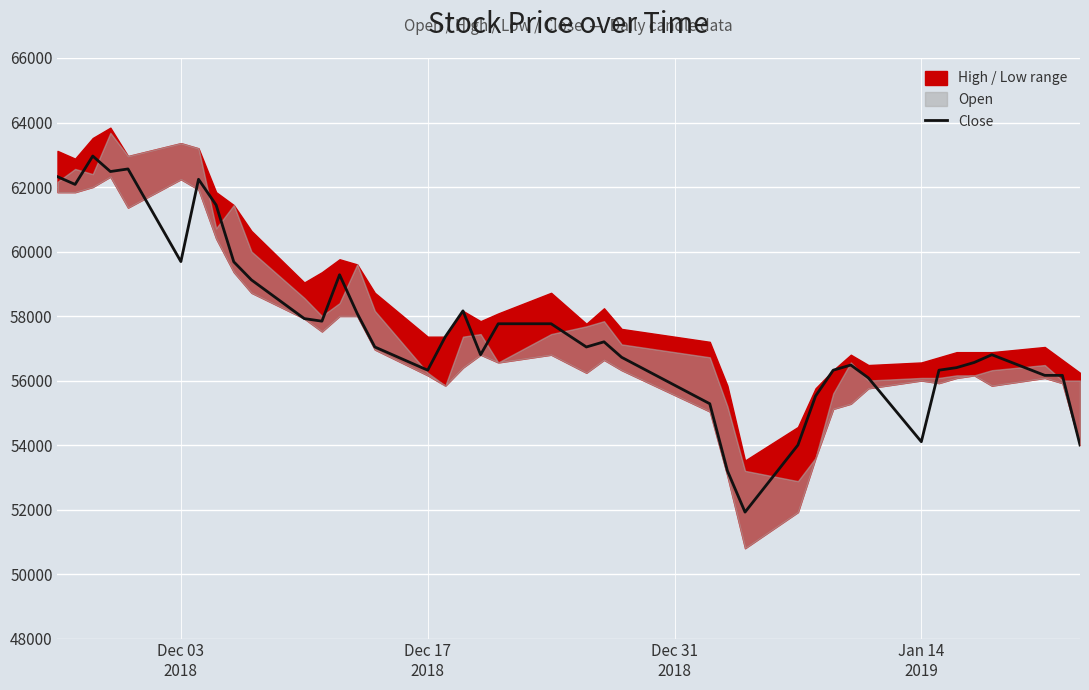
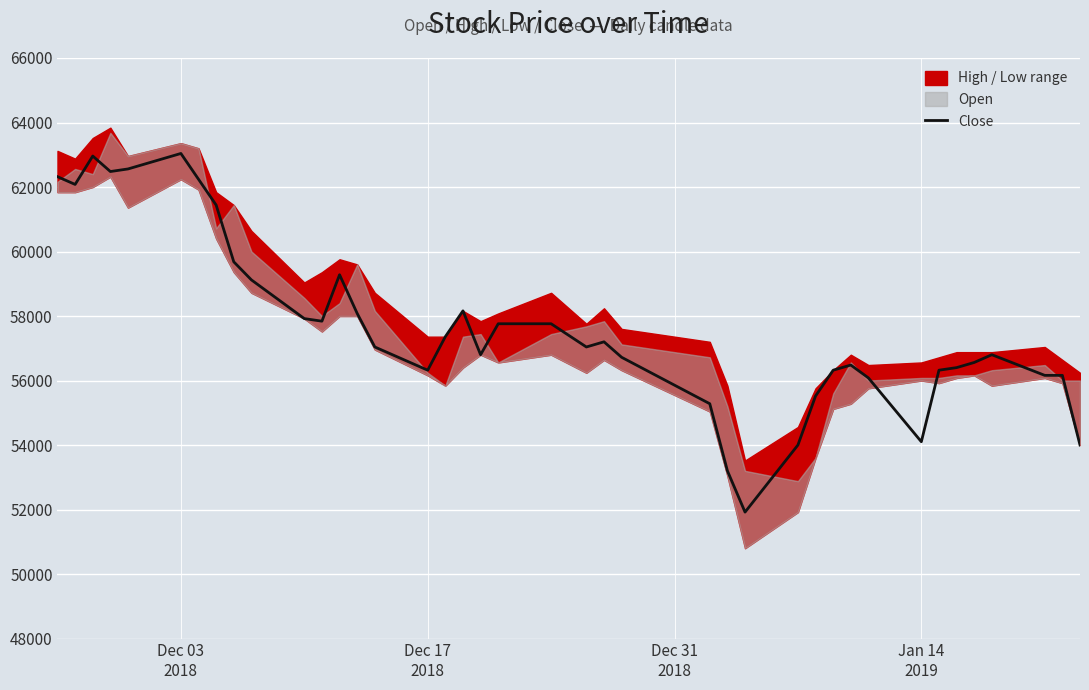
  {
    "Close": {
-     "Dec 03 2018": 59700,
+     "Dec 03 2018": 63000,
      "Dec 17 2018": 56300,
      "Jan 14 2019": 54100
    }
  }
